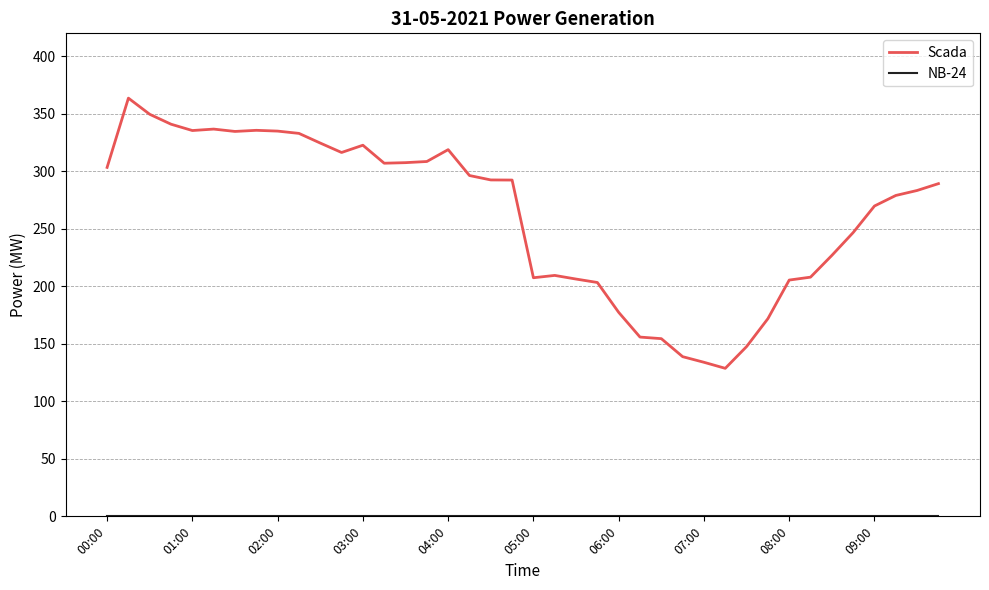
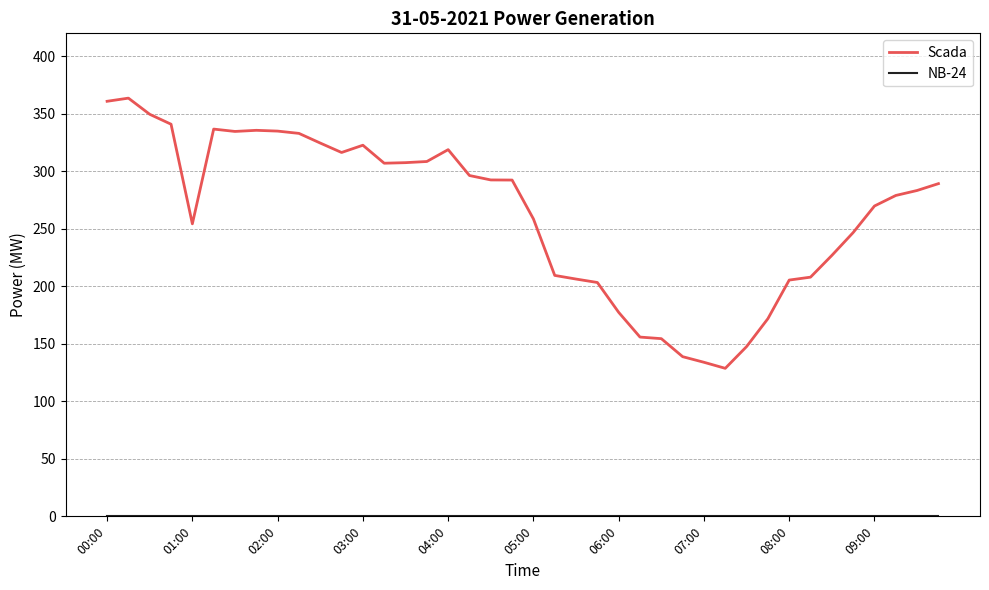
  {
    "Scada": {
-     "00:00": 303,
-     "01:00": 335,
+     "00:00": 361,
+     "01:00": 254,
      "02:00": 335,
      "03:00": 323,
      "04:00": 319,
-     "05:00": 207,
+     "05:00": 259,
      "06:00": 177,
      "07:00": 134,
      "08:00": 205,
      "09:00": 270
    },
    "NB-24": {
      "00:00": 0,
      "01:00": 0,
      "02:00": 0,
      "03:00": 0,
      "04:00": 0,
      "05:00": 0,
      "06:00": 0,
      "07:00": 0,
      "08:00": 0,
      "09:00": 0
    }
  }
